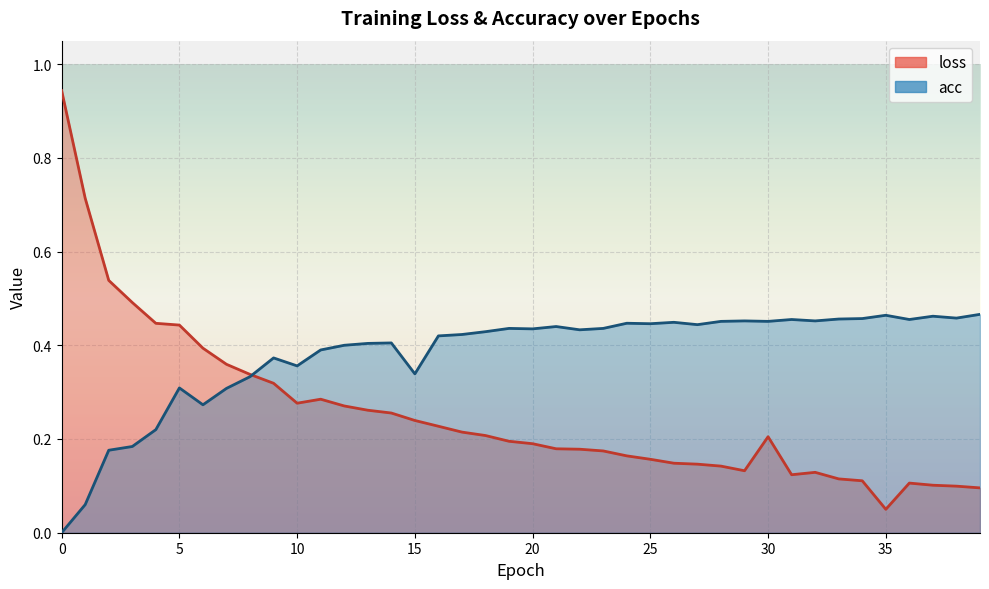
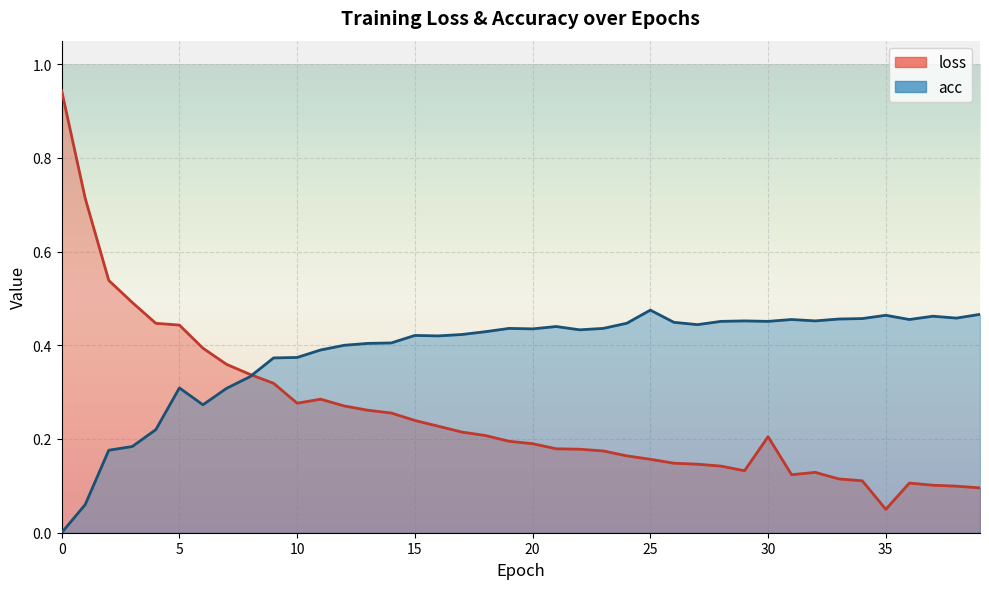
  {
    "loss": {
      "0": 0.94,
      "5": 0.44,
      "10": 0.28,
      "15": 0.24,
      "20": 0.19,
      "25": 0.16,
      "30": 0.20,
      "35": 0.05
    },
    "acc": {
      "0": 0.00,
      "5": 0.31,
-     "10": 0.36,
-     "15": 0.34,
+     "10": 0.37,
+     "15": 0.42,
      "20": 0.44,
-     "25": 0.45,
+     "25": 0.48,
      "30": 0.45,
      "35": 0.46
    }
  }
